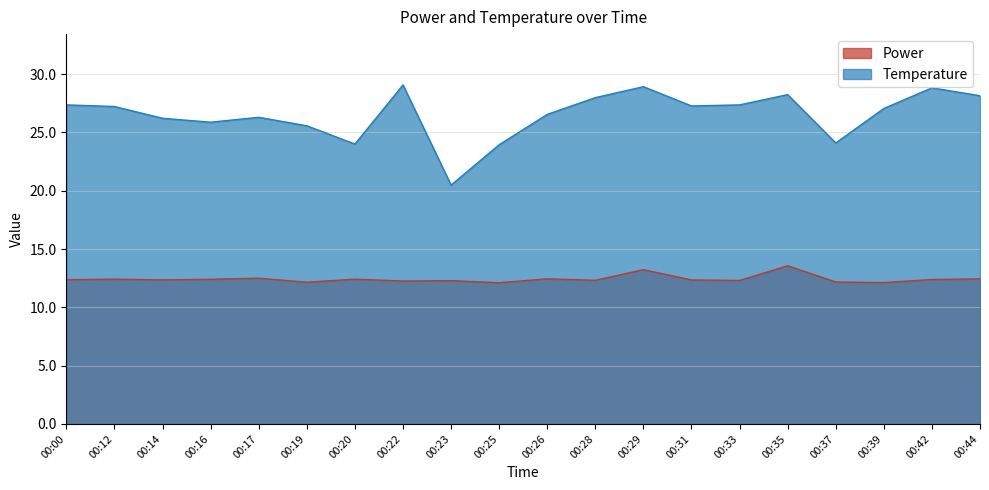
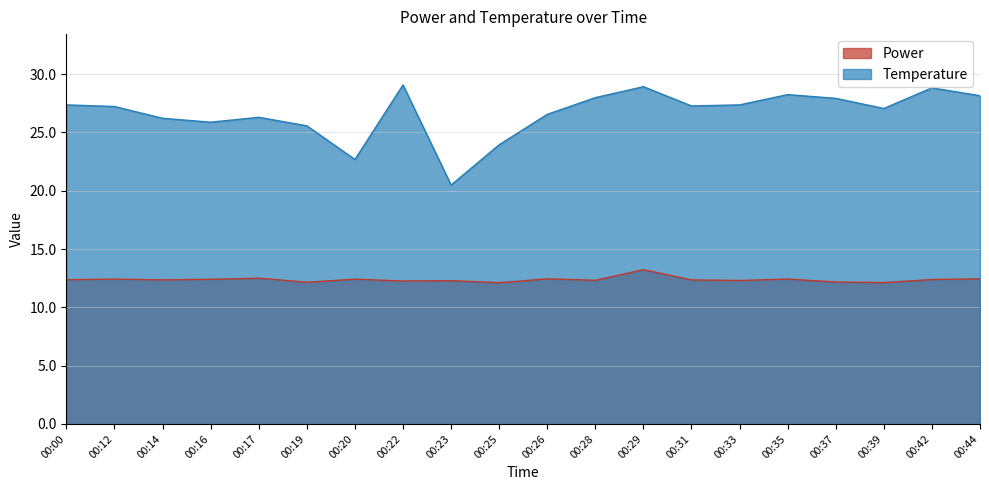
  {
    "Power": {
      "00:00": 12.4,
      "00:12": 12.4,
      "00:14": 12.4,
      "00:16": 12.4,
      "00:17": 12.5,
      "00:19": 12.2,
      "00:20": 12.4,
      "00:22": 12.3,
      "00:23": 12.3,
      "00:25": 12.1,
      "00:26": 12.4,
      "00:28": 12.3,
      "00:29": 13.2,
      "00:31": 12.3,
      "00:33": 12.3,
-     "00:35": 13.6,
+     "00:35": 12.4,
      "00:37": 12.2,
      "00:39": 12.1,
      "00:42": 12.4,
      "00:44": 12.4
    },
    "Temperature": {
      "00:00": 27.4,
      "00:12": 27.2,
      "00:14": 26.2,
      "00:16": 25.9,
      "00:17": 26.3,
      "00:19": 25.6,
-     "00:20": 24.0,
+     "00:20": 22.7,
      "00:22": 29.1,
      "00:23": 20.5,
      "00:25": 23.9,
      "00:26": 26.5,
      "00:28": 28.0,
      "00:29": 28.9,
      "00:31": 27.3,
      "00:33": 27.4,
      "00:35": 28.2,
-     "00:37": 24.1,
+     "00:37": 27.9,
      "00:39": 27.1,
      "00:42": 28.8,
      "00:44": 28.1
    }
  }
